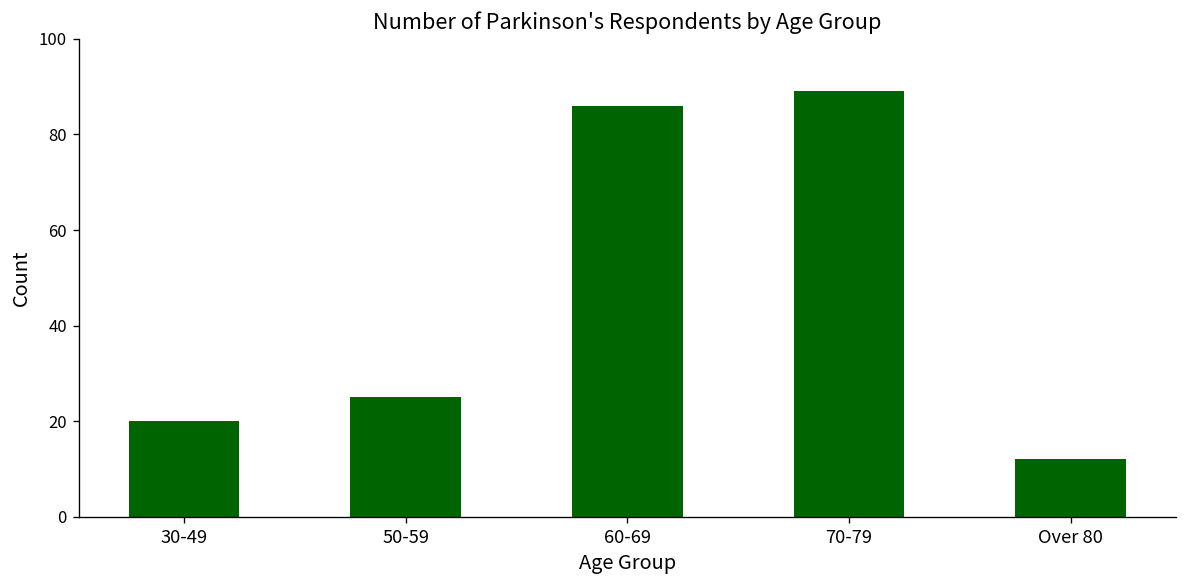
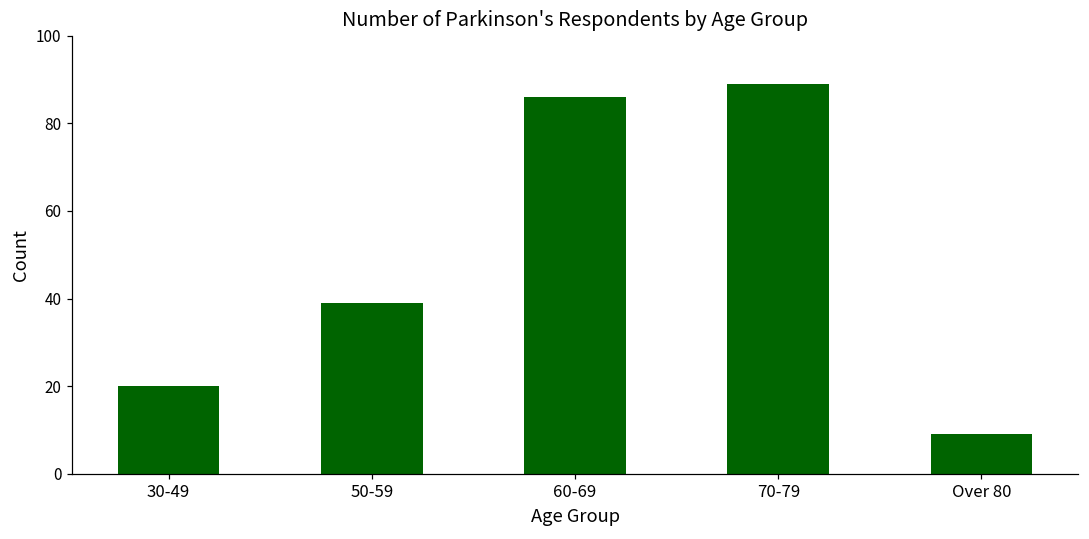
  {
    "30-49": 20,
-   "50-59": 25,
+   "50-59": 39,
    "60-69": 86,
    "70-79": 89,
-   "Over 80": 12
+   "Over 80": 9
  }
